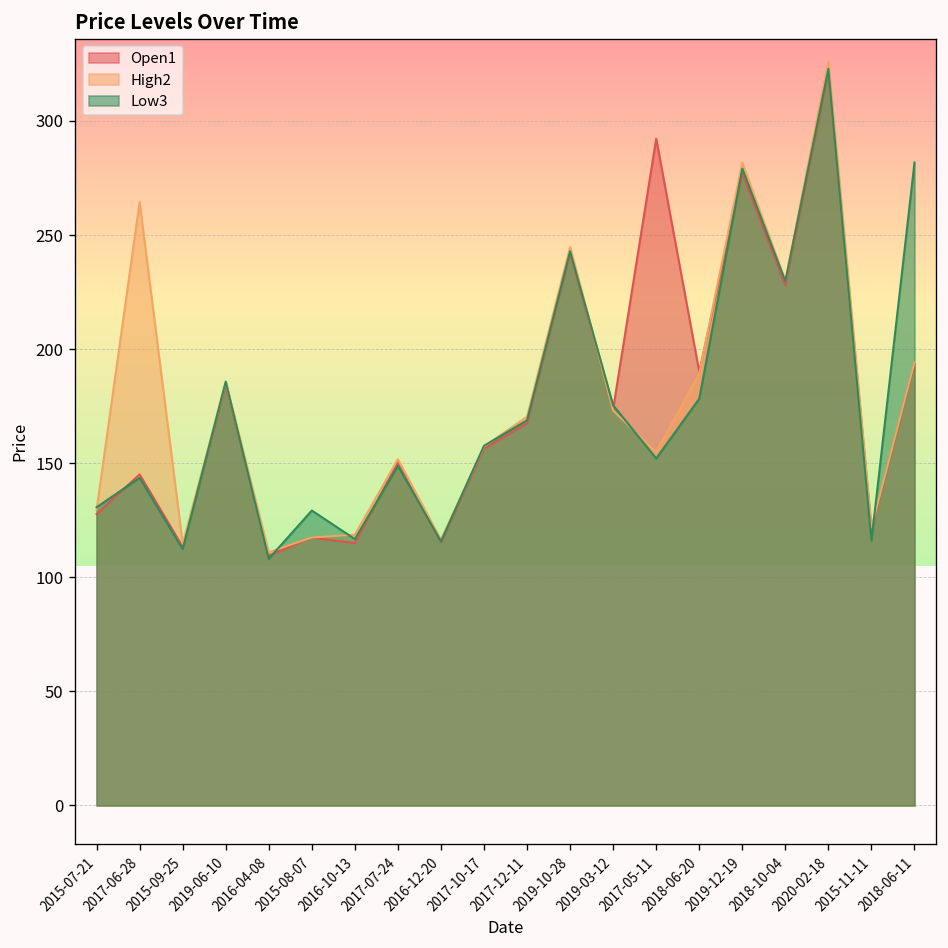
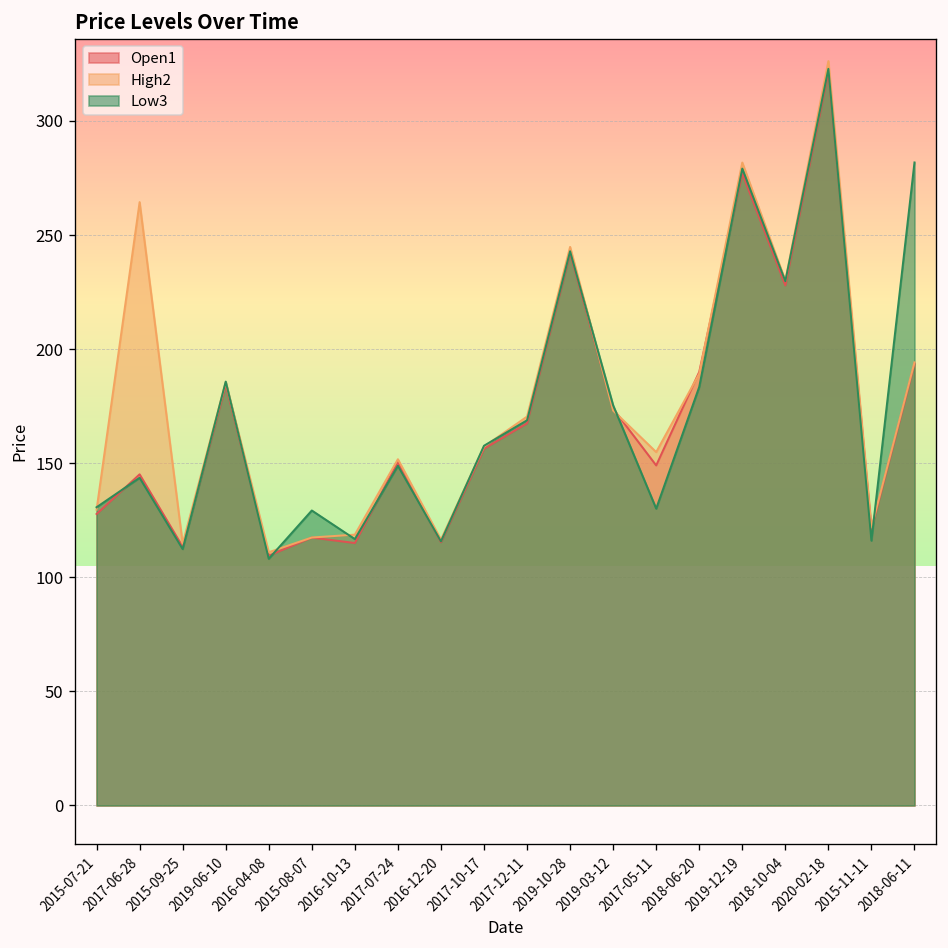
  {
    "Open1": {
      "2015-07-21": 128,
      "2017-06-28": 145,
      "2016-04-08": 110,
      "2016-10-13": 115,
-     "2017-05-11": 292,
+     "2017-05-11": 149,
      "2019-12-19": 277,
      "2018-10-04": 228,
      "2020-02-18": 321
    },
    "High2": {
      "2017-06-28": 264,
      "2016-04-08": 111,
      "2016-10-13": 119,
      "2017-12-11": 170,
      "2019-10-28": 245,
      "2017-05-11": 155,
      "2019-12-19": 282,
      "2020-02-18": 326
    },
    "Low3": {
      "2017-06-28": 144,
      "2016-04-08": 108,
      "2015-08-07": 129,
      "2016-10-13": 117,
      "2017-07-24": 149,
      "2019-03-12": 175,
-     "2017-05-11": 152,
-     "2018-06-20": 178,
+     "2017-05-11": 130,
+     "2018-06-20": 183,
      "2019-12-19": 279,
      "2020-02-18": 323,
      "2015-11-11": 116,
      "2018-06-11": 282
    }
  }
